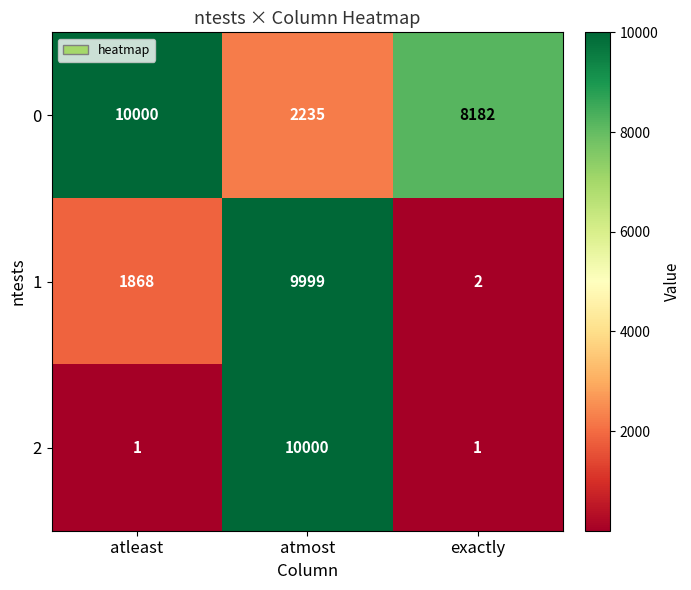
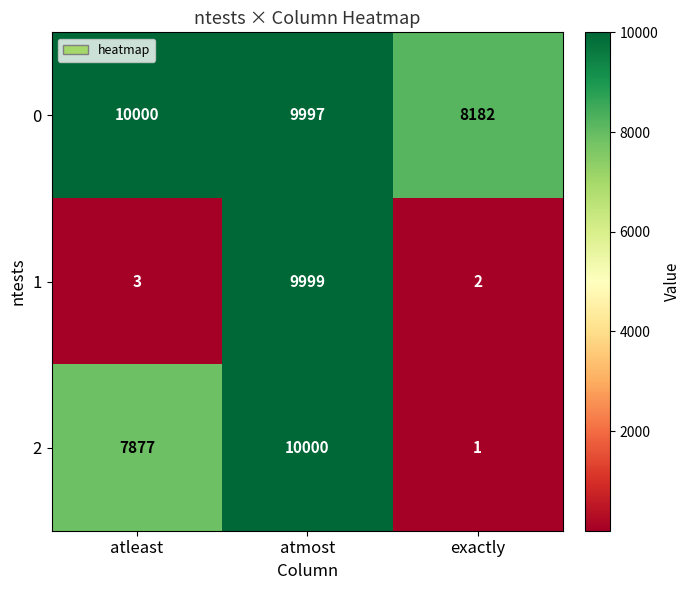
  {
    "0": {
      "atleast": 10000,
-     "atmost": 2235,
+     "atmost": 9997,
      "exactly": 8182
    },
    "1": {
-     "atleast": 1868,
+     "atleast": 3,
      "atmost": 9999,
      "exactly": 2
    },
    "2": {
-     "atleast": 1,
+     "atleast": 7877,
      "atmost": 10000,
      "exactly": 1
    }
  }
